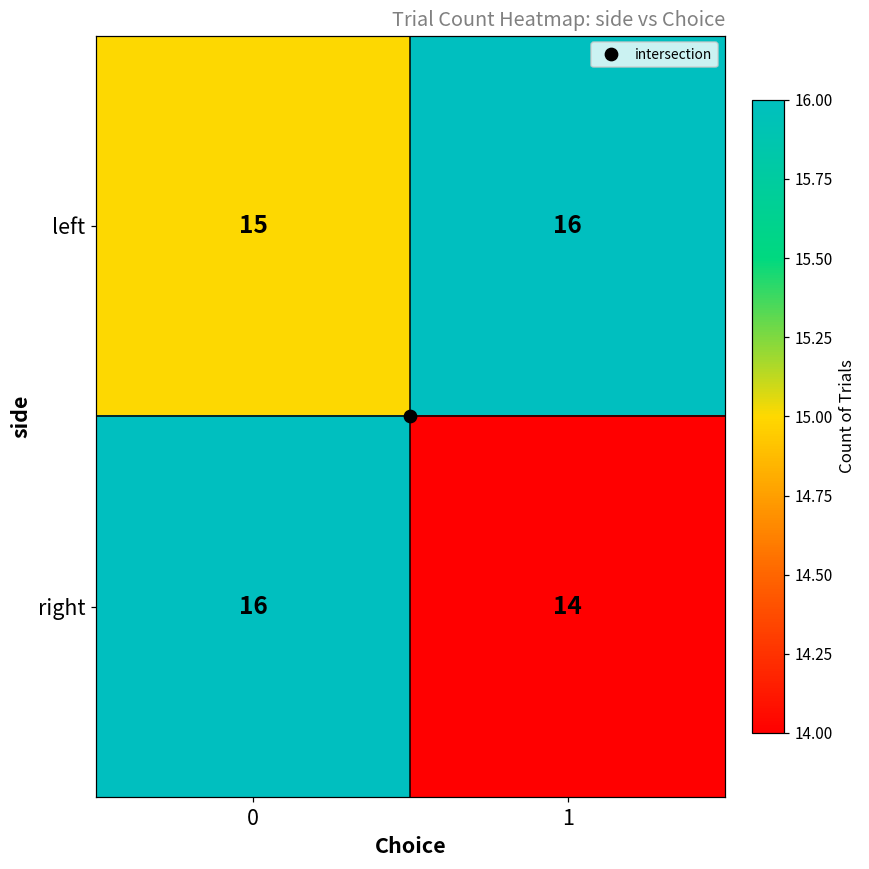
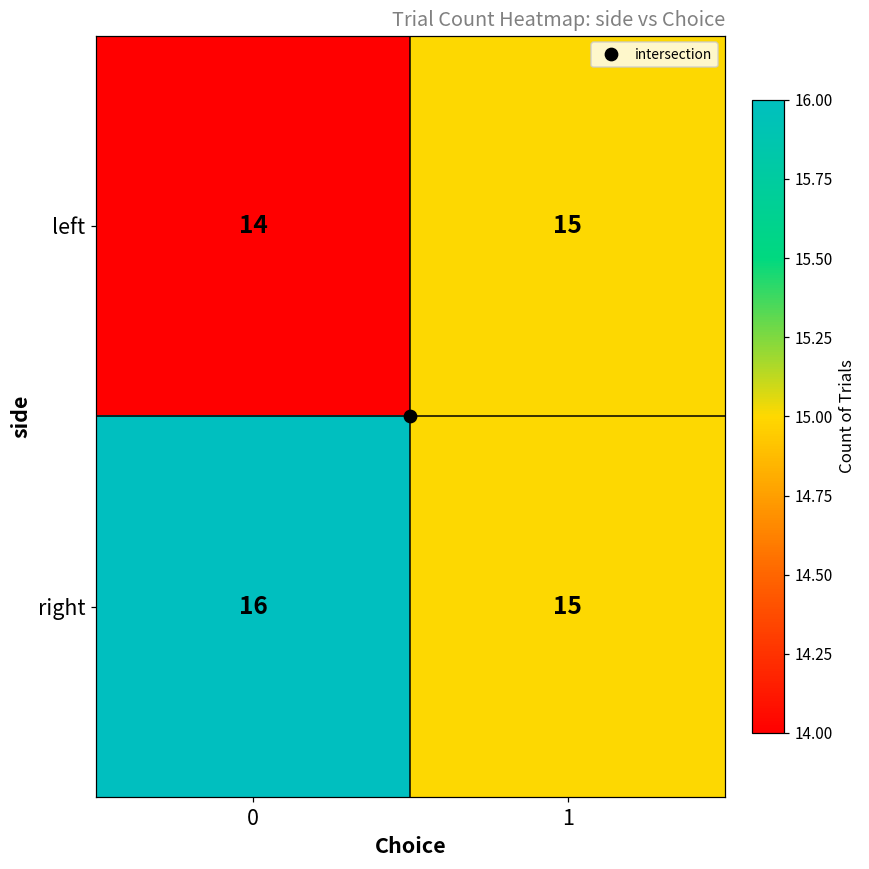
  {
    "left": {
-     "0": 15,
-     "1": 16
+     "0": 14,
+     "1": 15
    },
    "right": {
      "0": 16,
-     "1": 14
+     "1": 15
    }
  }
